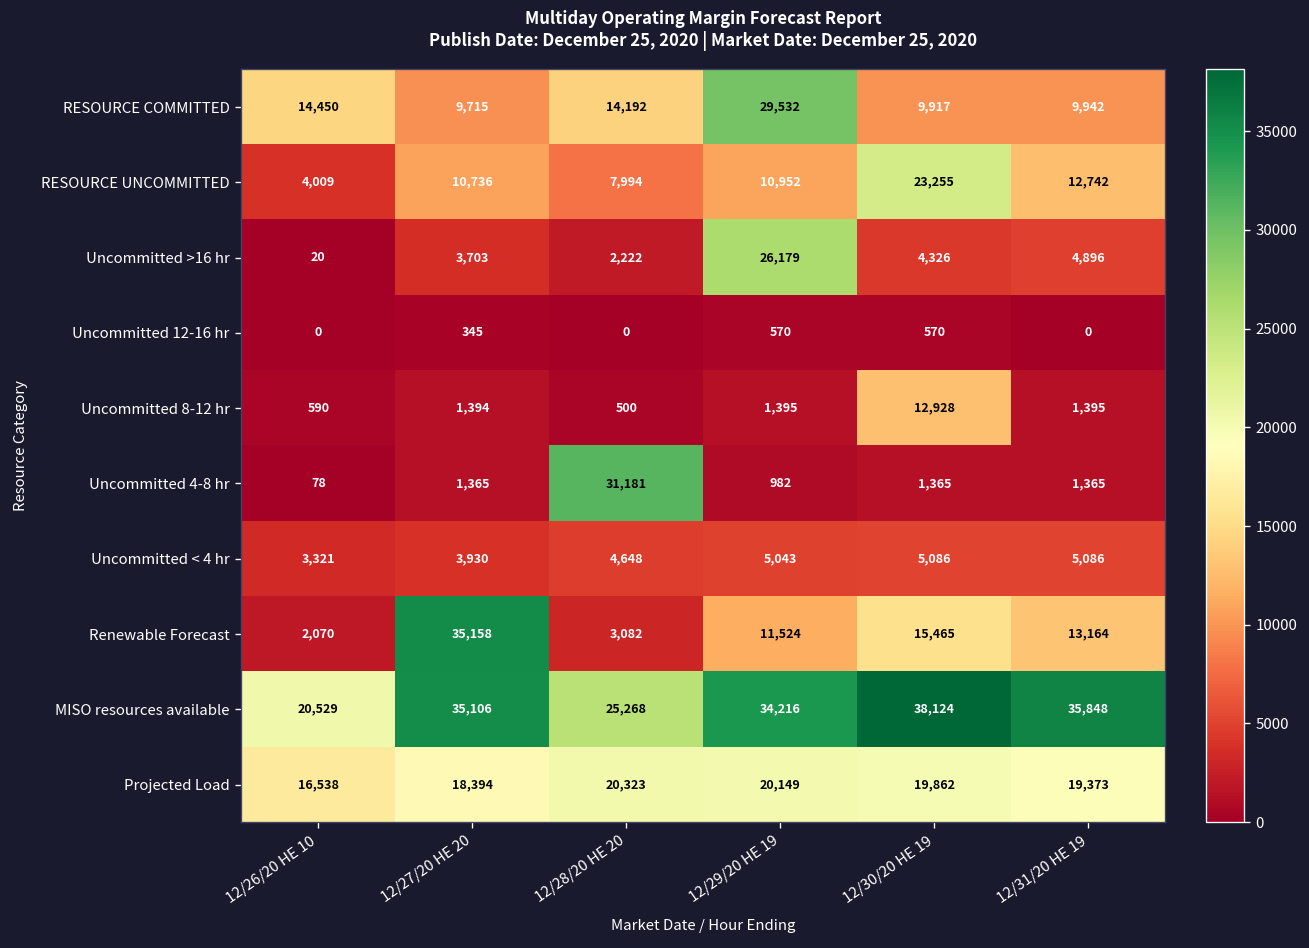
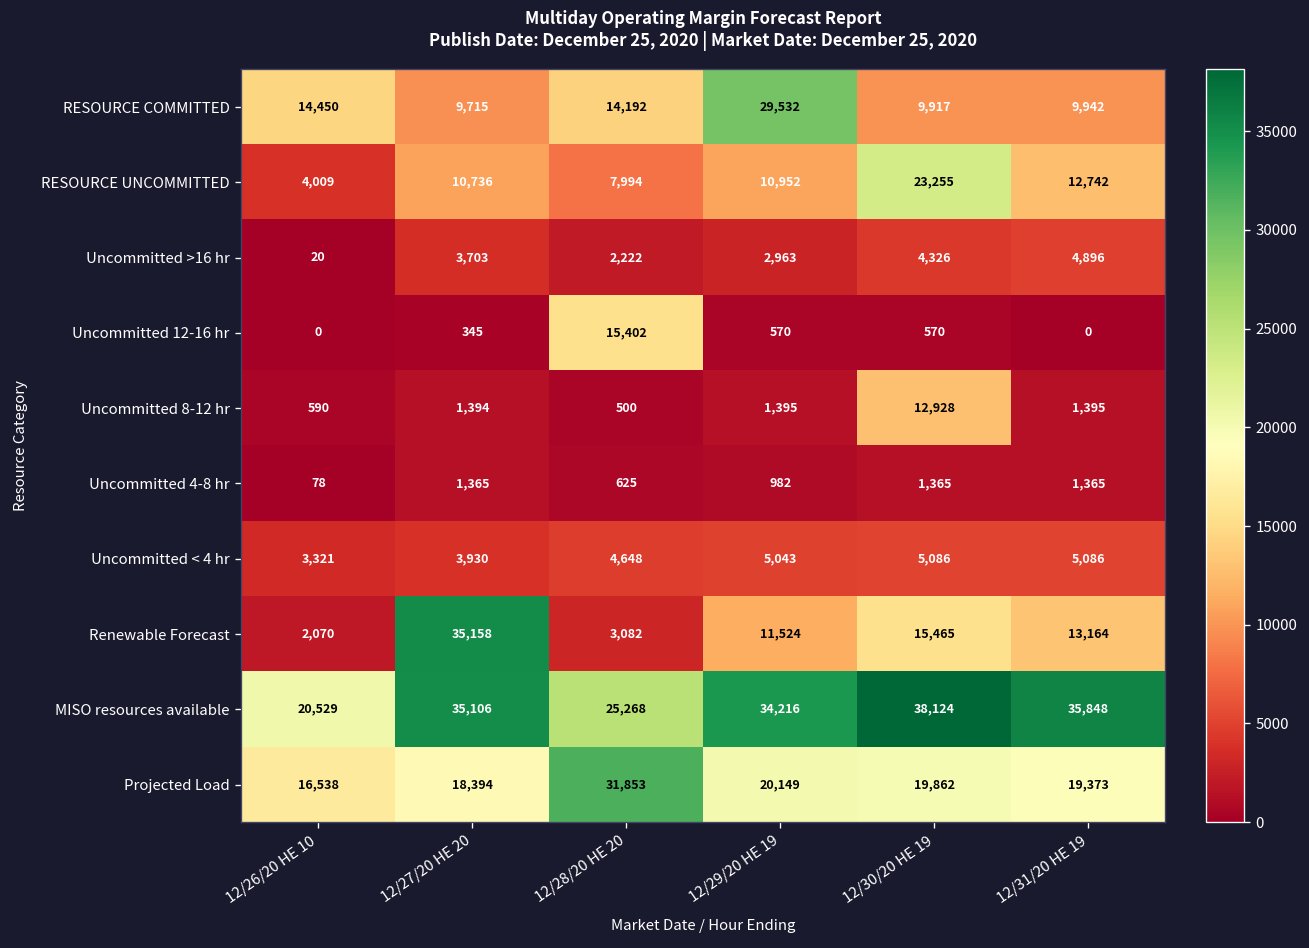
  {
    "RESOURCE COMMITTED": {
      "12/26/20 HE 10": "14,450",
      "12/27/20 HE 20": "9,715",
      "12/28/20 HE 20": "14,192",
      "12/29/20 HE 19": "29,532",
      "12/30/20 HE 19": "9,917",
      "12/31/20 HE 19": "9,942"
    },
    "RESOURCE UNCOMMITTED": {
      "12/26/20 HE 10": "4,009",
      "12/27/20 HE 20": "10,736",
      "12/28/20 HE 20": "7,994",
      "12/29/20 HE 19": "10,952",
      "12/30/20 HE 19": "23,255",
      "12/31/20 HE 19": "12,742"
    },
    "Uncommitted >16 hr": {
      "12/26/20 HE 10": "20",
      "12/27/20 HE 20": "3,703",
      "12/28/20 HE 20": "2,222",
-     "12/29/20 HE 19": "26,179",
+     "12/29/20 HE 19": "2,963",
      "12/30/20 HE 19": "4,326",
      "12/31/20 HE 19": "4,896"
    },
    "Uncommitted 12-16 hr": {
      "12/26/20 HE 10": "0",
      "12/27/20 HE 20": "345",
-     "12/28/20 HE 20": "0",
+     "12/28/20 HE 20": "15,402",
      "12/29/20 HE 19": "570",
      "12/30/20 HE 19": "570",
      "12/31/20 HE 19": "0"
    },
    "Uncommitted 8-12 hr": {
      "12/26/20 HE 10": "590",
      "12/27/20 HE 20": "1,394",
      "12/28/20 HE 20": "500",
      "12/29/20 HE 19": "1,395",
      "12/30/20 HE 19": "12,928",
      "12/31/20 HE 19": "1,395"
    },
    "Uncommitted 4-8 hr": {
      "12/26/20 HE 10": "78",
      "12/27/20 HE 20": "1,365",
-     "12/28/20 HE 20": "31,181",
+     "12/28/20 HE 20": "625",
      "12/29/20 HE 19": "982",
      "12/30/20 HE 19": "1,365",
      "12/31/20 HE 19": "1,365"
    },
    "Uncommitted < 4 hr": {
      "12/26/20 HE 10": "3,321",
      "12/27/20 HE 20": "3,930",
      "12/28/20 HE 20": "4,648",
      "12/29/20 HE 19": "5,043",
      "12/30/20 HE 19": "5,086",
      "12/31/20 HE 19": "5,086"
    },
    "Renewable Forecast": {
      "12/26/20 HE 10": "2,070",
      "12/27/20 HE 20": "35,158",
      "12/28/20 HE 20": "3,082",
      "12/29/20 HE 19": "11,524",
      "12/30/20 HE 19": "15,465",
      "12/31/20 HE 19": "13,164"
    },
    "MISO resources available": {
      "12/26/20 HE 10": "20,529",
      "12/27/20 HE 20": "35,106",
      "12/28/20 HE 20": "25,268",
      "12/29/20 HE 19": "34,216",
      "12/30/20 HE 19": "38,124",
      "12/31/20 HE 19": "35,848"
    },
    "Projected Load": {
      "12/26/20 HE 10": "16,538",
      "12/27/20 HE 20": "18,394",
-     "12/28/20 HE 20": "20,323",
+     "12/28/20 HE 20": "31,853",
      "12/29/20 HE 19": "20,149",
      "12/30/20 HE 19": "19,862",
      "12/31/20 HE 19": "19,373"
    }
  }
